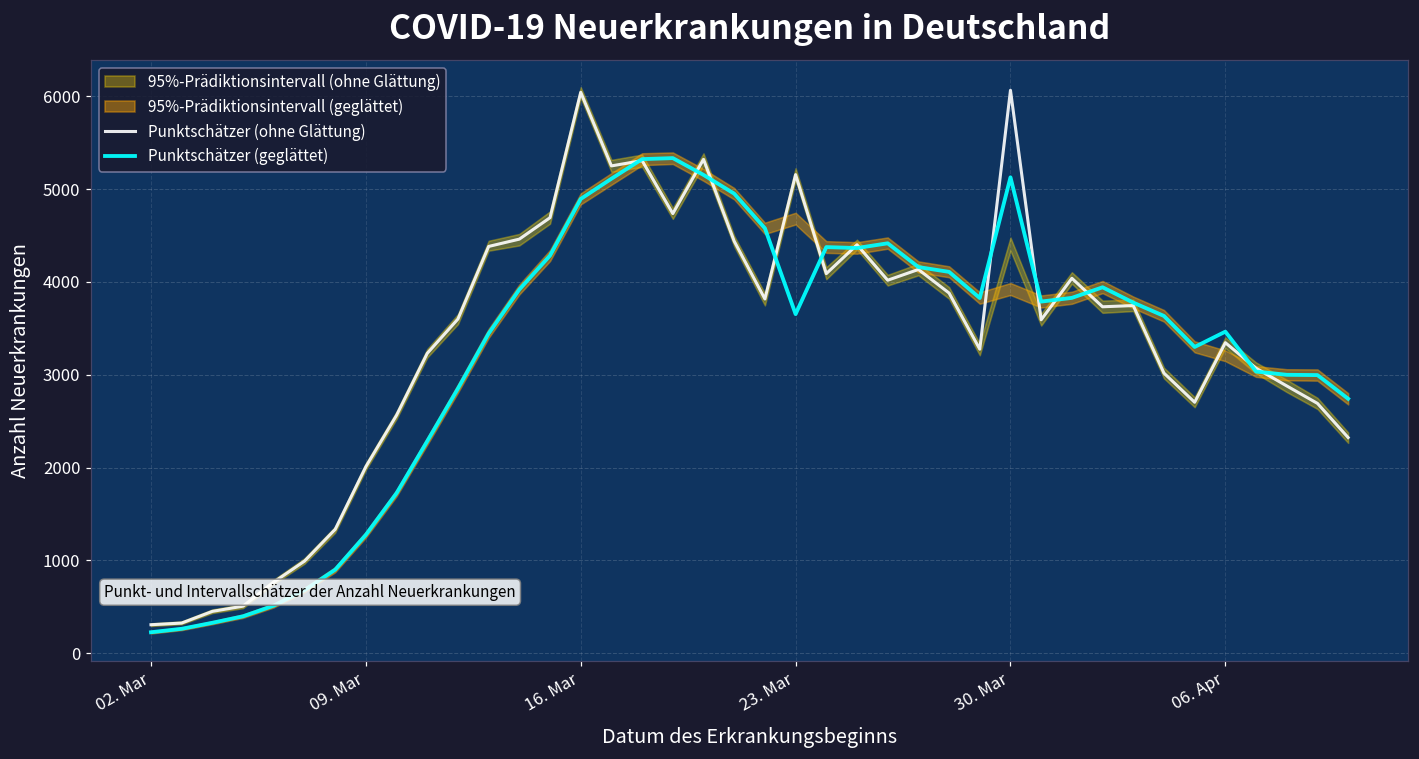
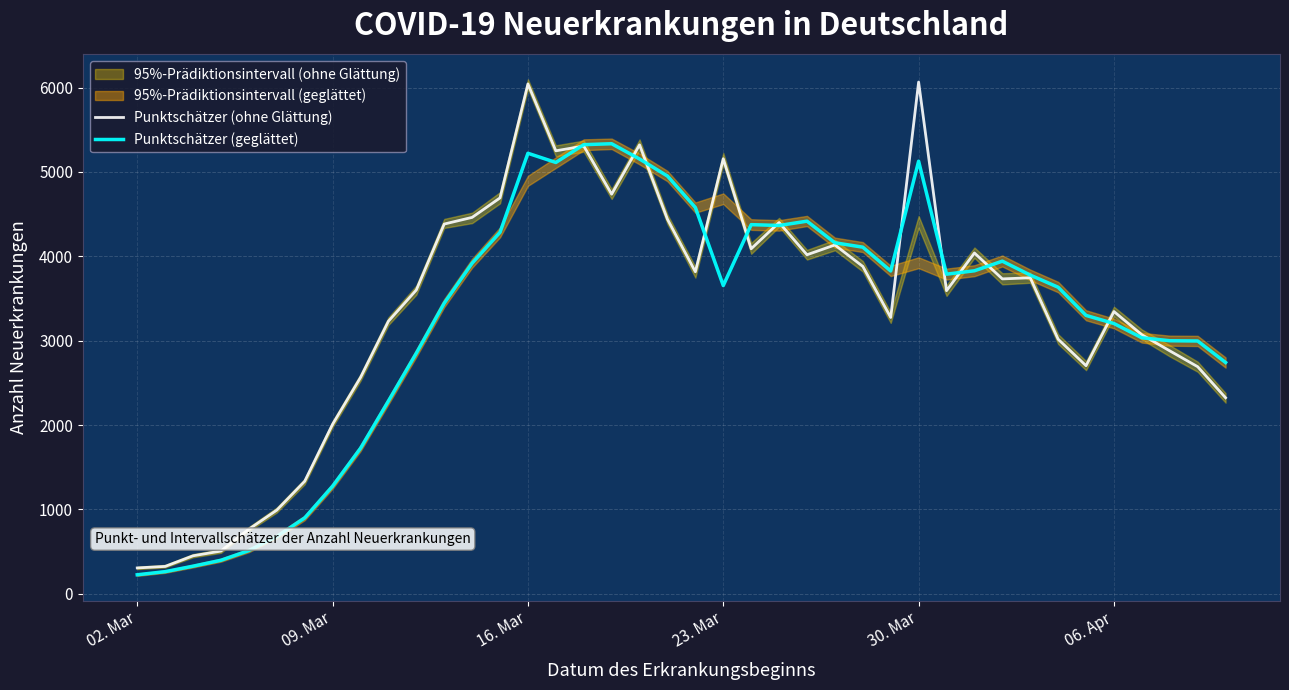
  {
    "Punktschätzer (ohne Glättung)": {
      "09. Mar": 2000,
      "16. Mar": 6000,
      "23. Mar": 5200,
      "30. Mar": 6100,
      "06. Apr": 3300
    },
    "Punktschätzer (geglättet)": {
      "09. Mar": 1300,
-     "16. Mar": 4900,
+     "16. Mar": 5200,
      "23. Mar": 3700,
      "30. Mar": 5100,
-     "06. Apr": 3500
+     "06. Apr": 3200
    }
  }
